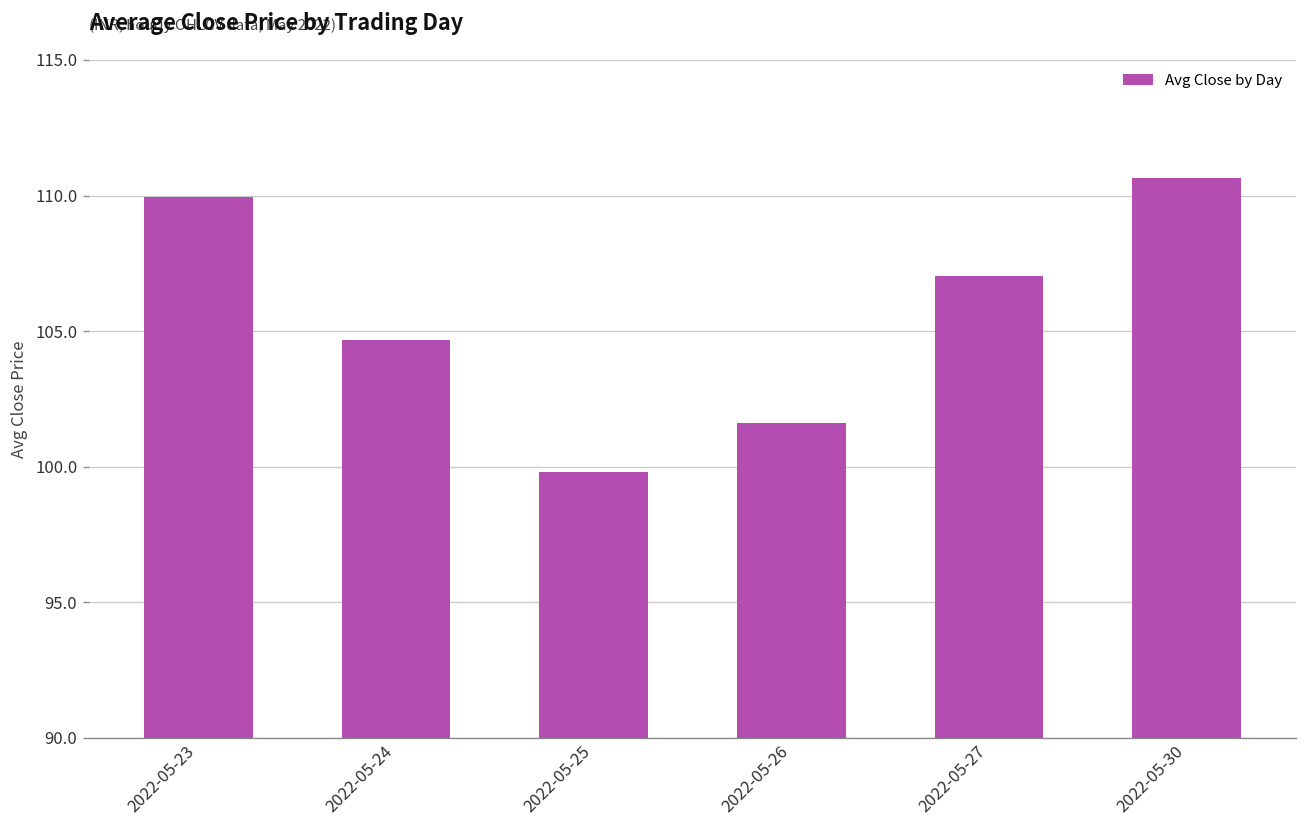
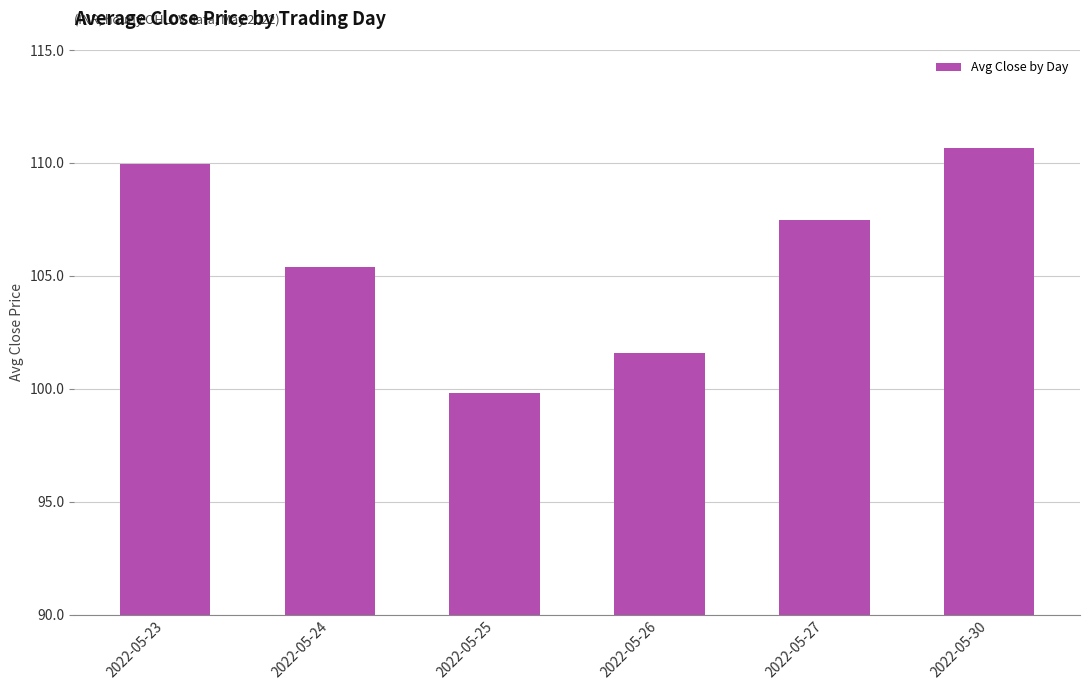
  {
    "2022-05-23": 109.9,
-   "2022-05-24": 104.7,
+   "2022-05-24": 105.4,
    "2022-05-25": 99.8,
    "2022-05-26": 101.6,
-   "2022-05-27": 107.0,
+   "2022-05-27": 107.5,
    "2022-05-30": 110.6
  }
